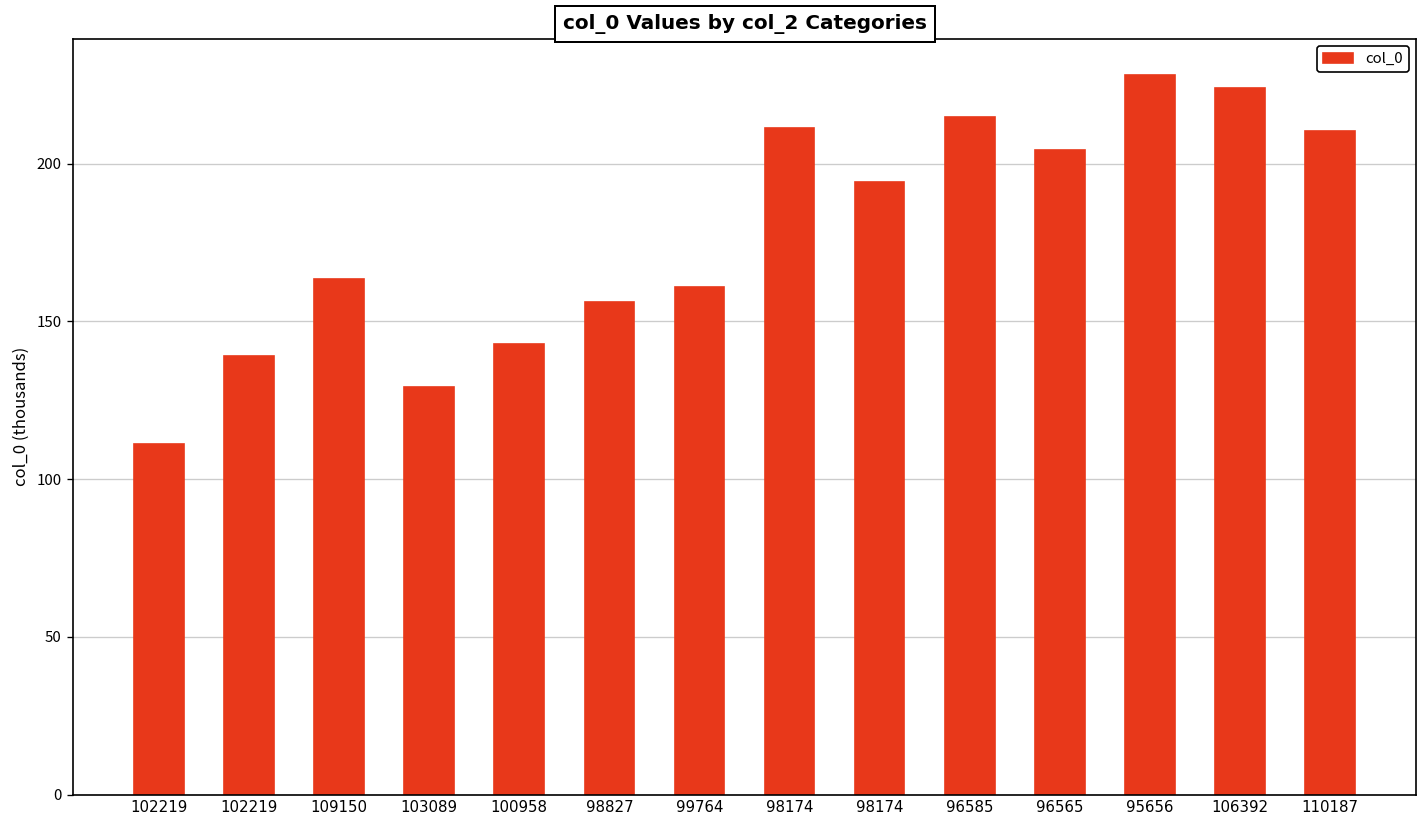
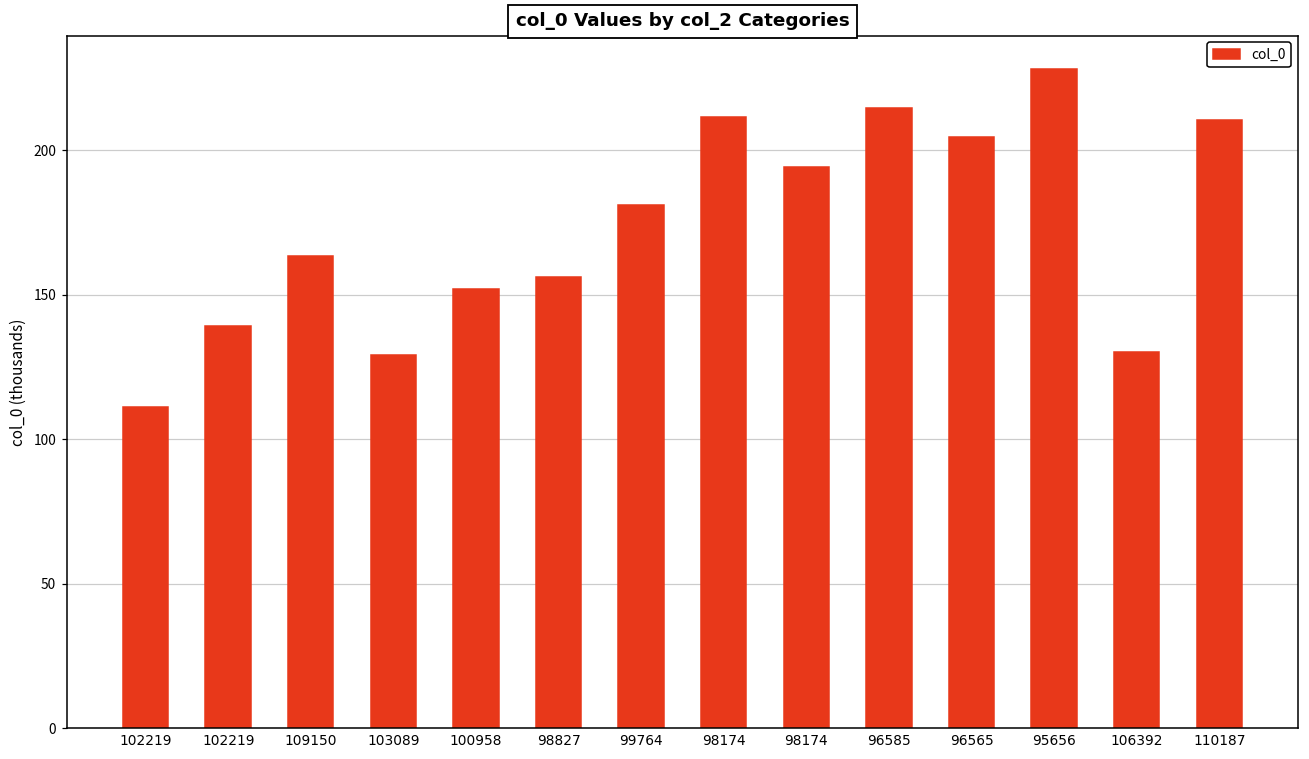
  {
    "109150": 163,
    "103089": 129,
-   "100958": 143,
+   "100958": 152,
    "98827": 156,
-   "99764": 161,
+   "99764": 181,
    "96585": 215,
    "96565": 204,
    "95656": 228,
-   "106392": 224,
+   "106392": 130,
    "110187": 210
  }
